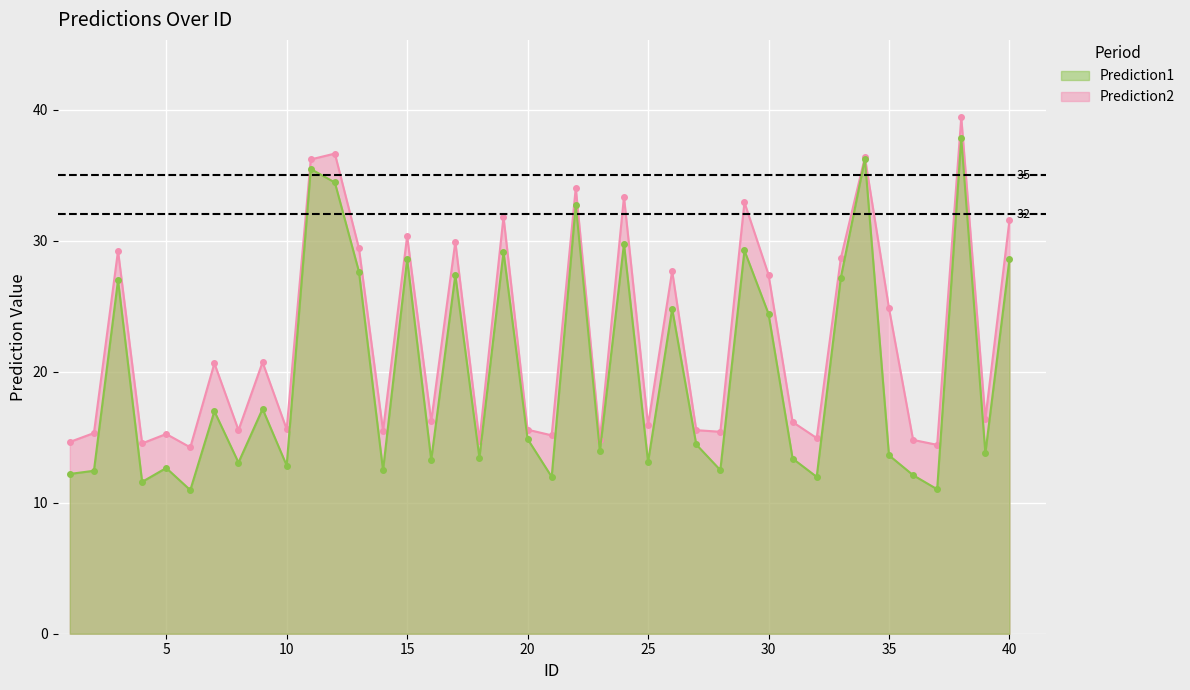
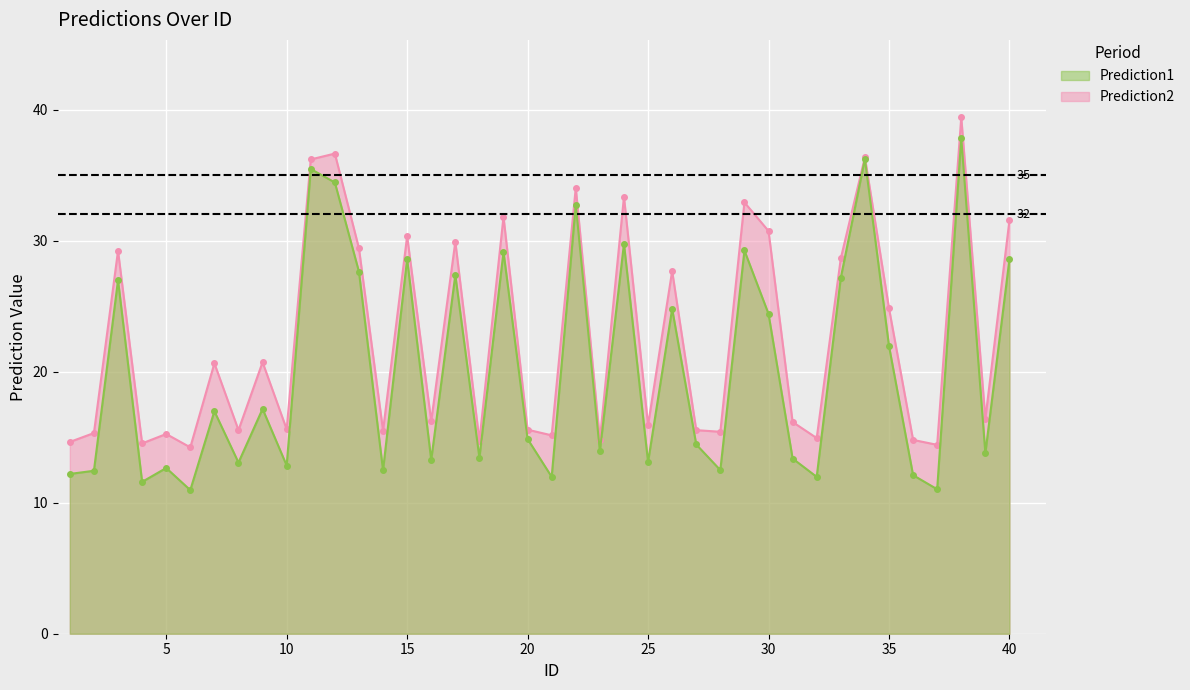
  {
    "Prediction1": {
      "5": 12.6,
      "10": 12.8,
      "15": 28.6,
      "20": 14.9,
      "25": 13.1,
      "30": 24.4,
-     "35": 13.6,
+     "35": 22.0,
      "40": 28.6
    },
    "Prediction2": {
      "5": 15.2,
      "10": 15.6,
      "15": 30.3,
      "20": 15.6,
      "25": 15.9,
-     "30": 27.4,
+     "30": 30.7,
      "35": 24.8
    }
  }
